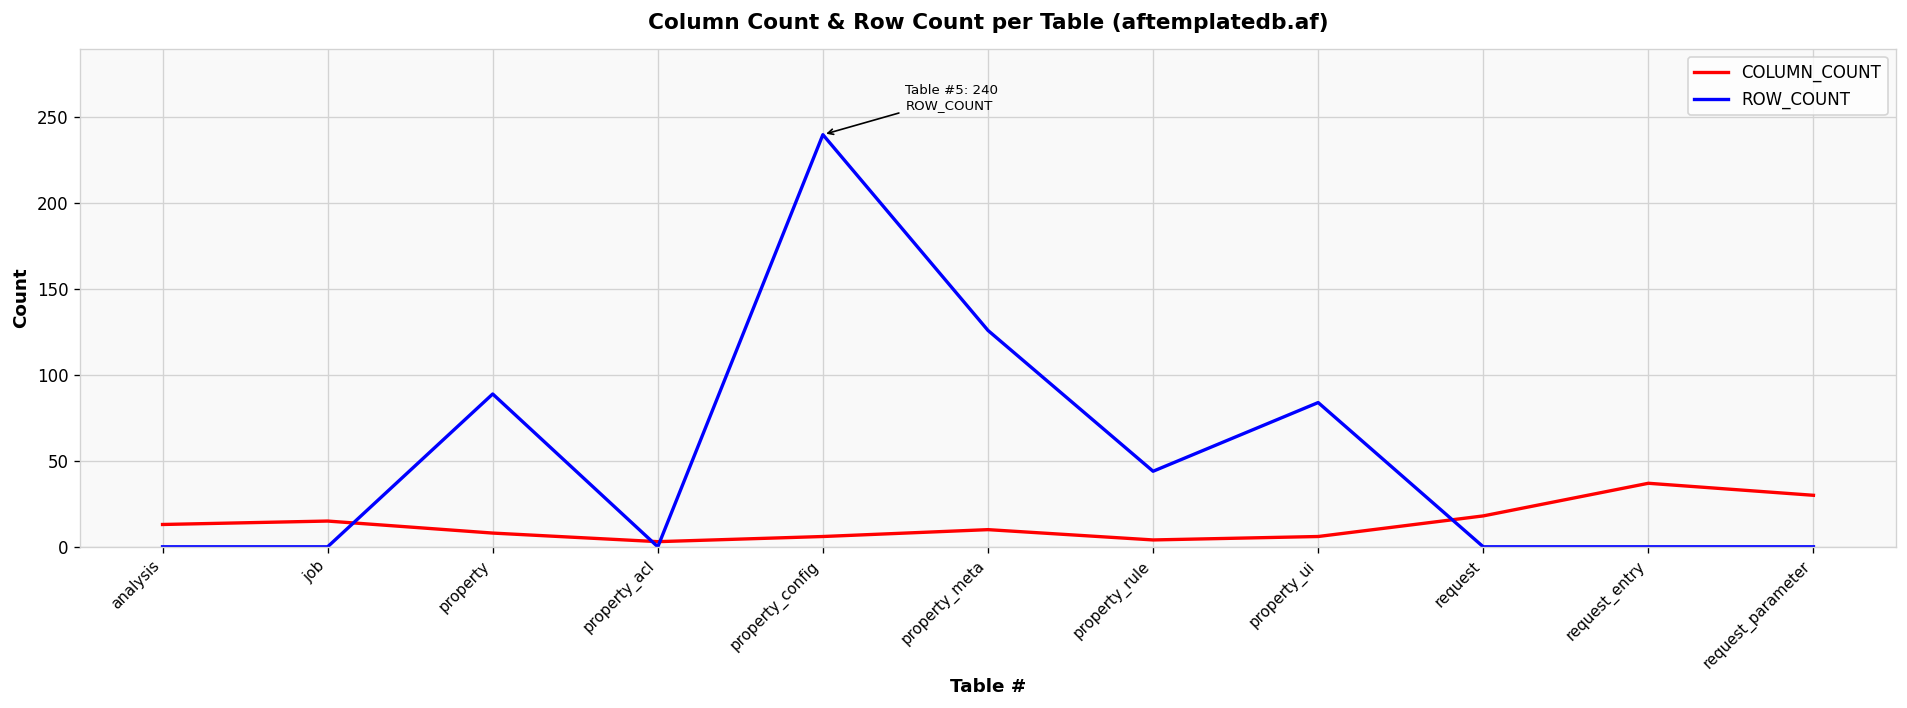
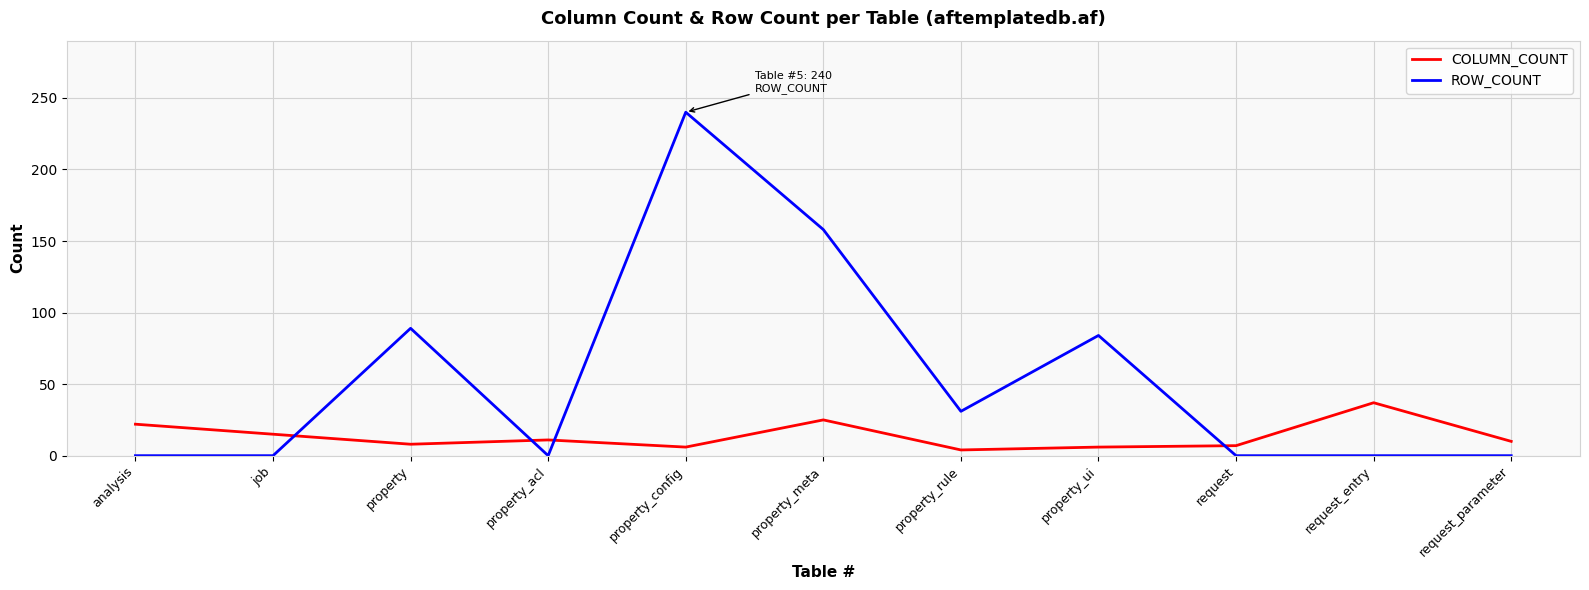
  {
    "COLUMN_COUNT": {
-     "analysis": 13,
+     "analysis": 22,
      "job": 15,
      "property": 8,
-     "property_acl": 3,
+     "property_acl": 11,
      "property_config": 6,
-     "property_meta": 10,
+     "property_meta": 25,
      "property_rule": 4,
      "property_ui": 6,
-     "request": 18,
+     "request": 7,
      "request_entry": 37,
-     "request_parameter": 30
+     "request_parameter": 10
    },
    "ROW_COUNT": {
      "analysis": 0,
      "job": 0,
      "property": 89,
      "property_acl": 0,
-     "property_meta": 126,
-     "property_rule": 44,
+     "property_meta": 158,
+     "property_rule": 31,
      "property_ui": 84,
      "request": 0,
      "request_entry": 0,
      "request_parameter": 0
    }
  }
